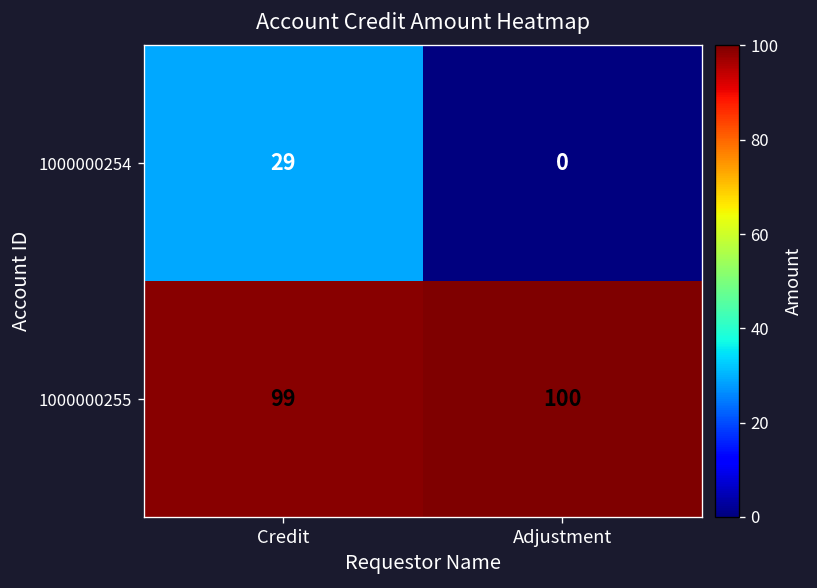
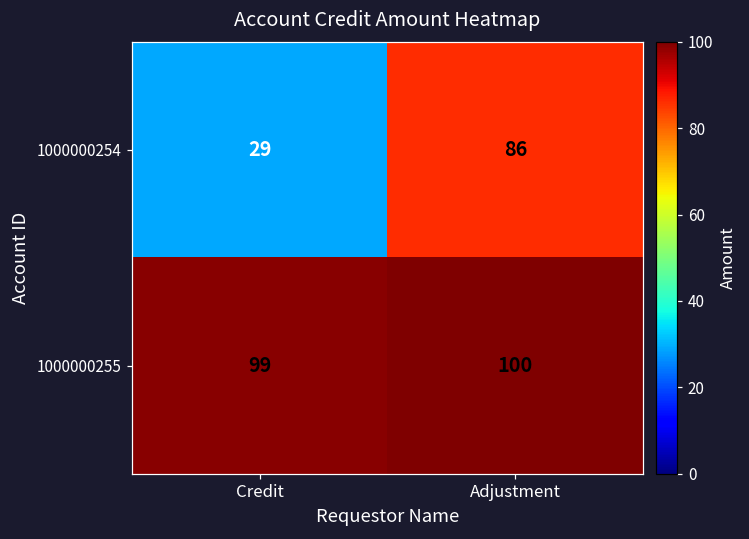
  {
    "1000000254": {
      "Credit": 29,
-     "Adjustment": 0
+     "Adjustment": 86
    },
    "1000000255": {
      "Credit": 99,
      "Adjustment": 100
    }
  }
